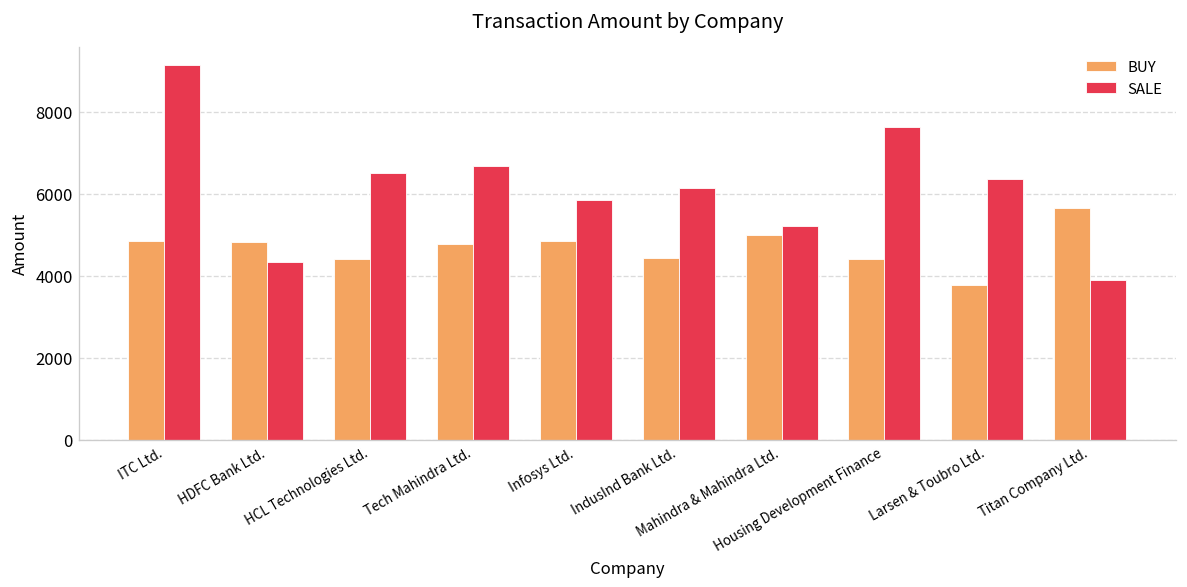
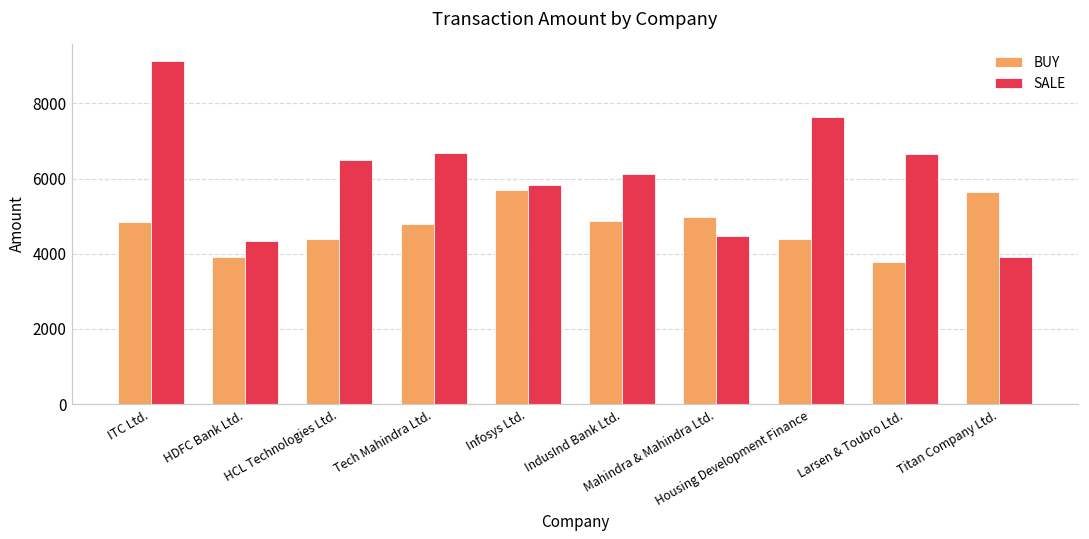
  {
    "BUY": {
      "ITC Ltd.": 4800,
-     "HDFC Bank Ltd.": 4800,
+     "HDFC Bank Ltd.": 3900,
      "HCL Technologies Ltd.": 4400,
      "Tech Mahindra Ltd.": 4800,
-     "Infosys Ltd.": 4900,
-     "IndusInd Bank Ltd.": 4400,
+     "Infosys Ltd.": 5700,
+     "IndusInd Bank Ltd.": 4900,
      "Mahindra & Mahindra Ltd.": 5000,
      "Housing Development Finance": 4400,
      "Larsen & Toubro Ltd.": 3800,
      "Titan Company Ltd.": 5600
    },
    "SALE": {
      "ITC Ltd.": 9100,
      "HDFC Bank Ltd.": 4300,
      "HCL Technologies Ltd.": 6500,
      "Tech Mahindra Ltd.": 6700,
      "Infosys Ltd.": 5800,
      "IndusInd Bank Ltd.": 6100,
-     "Mahindra & Mahindra Ltd.": 5200,
+     "Mahindra & Mahindra Ltd.": 4500,
      "Housing Development Finance": 7600,
-     "Larsen & Toubro Ltd.": 6400,
+     "Larsen & Toubro Ltd.": 6600,
      "Titan Company Ltd.": 3900
    }
  }
